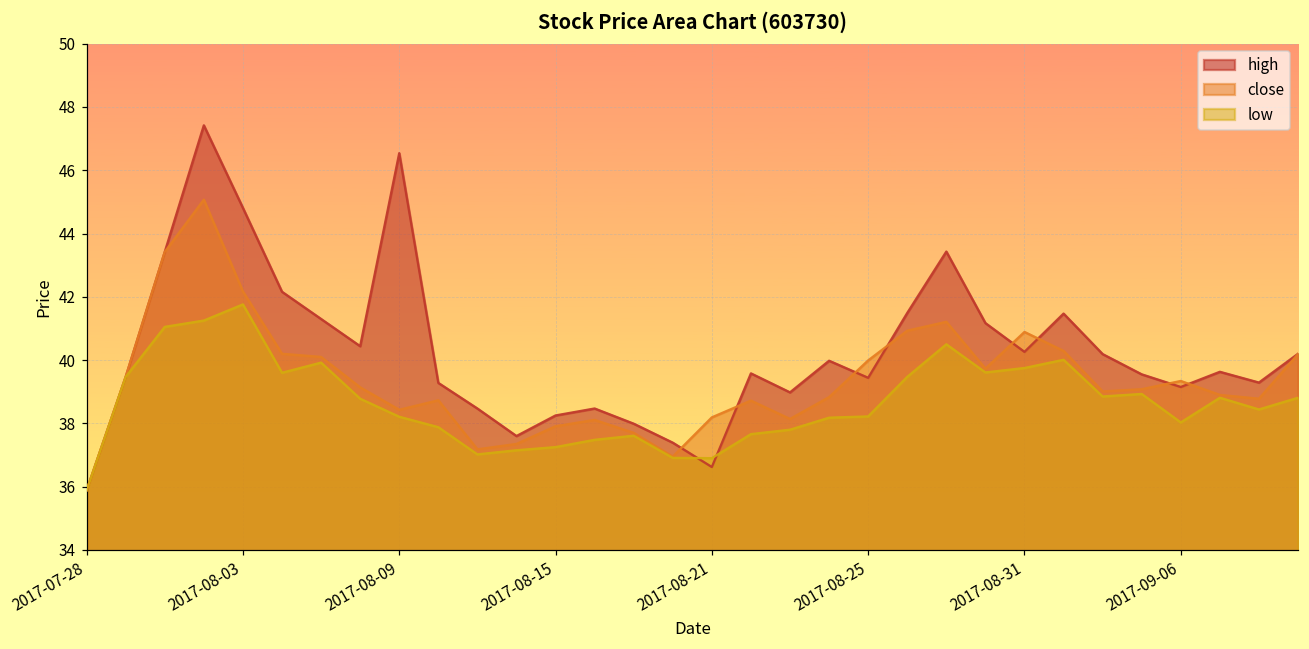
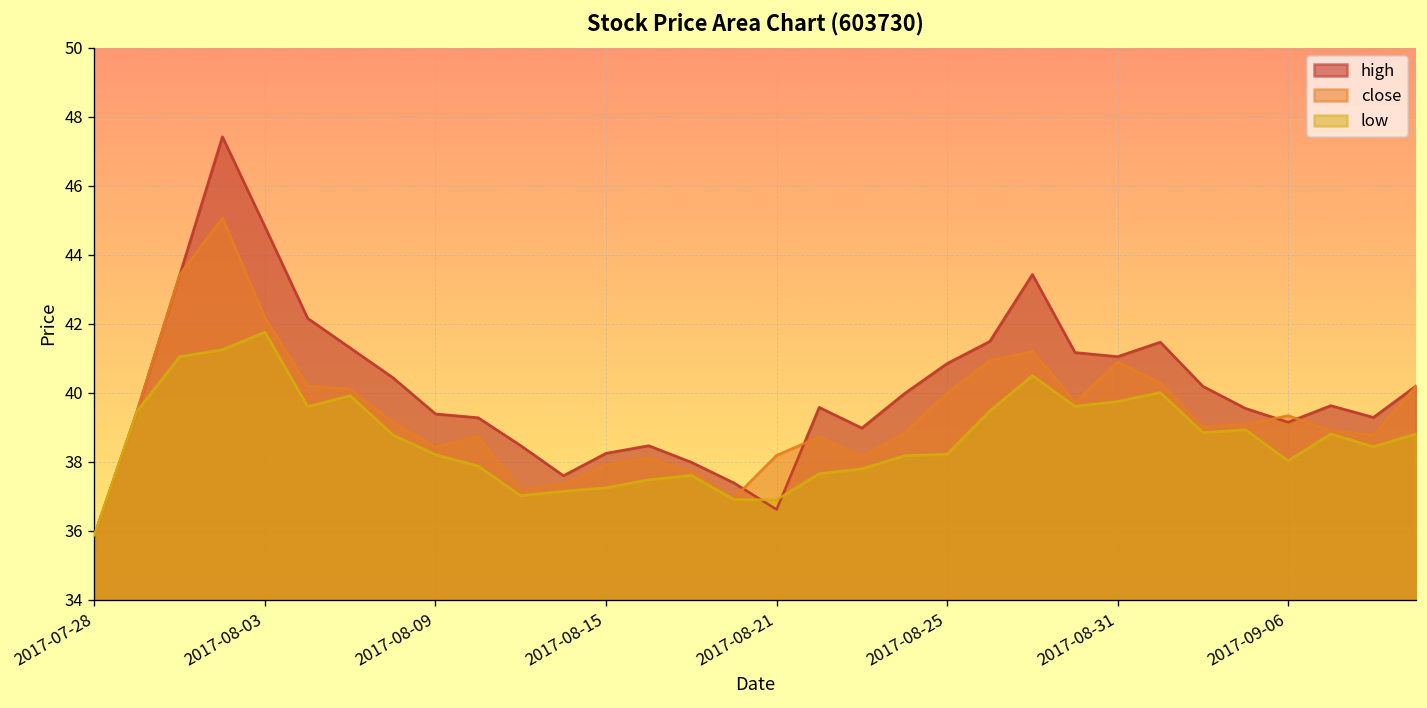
  {
    "high": {
      "2017-08-03": 44.8,
-     "2017-08-09": 46.5,
+     "2017-08-09": 39.4,
      "2017-08-15": 38.3,
      "2017-08-21": 36.6,
-     "2017-08-25": 39.4,
-     "2017-08-31": 40.3,
+     "2017-08-25": 40.9,
+     "2017-08-31": 41.1,
      "2017-09-06": 39.2
    }
  }
